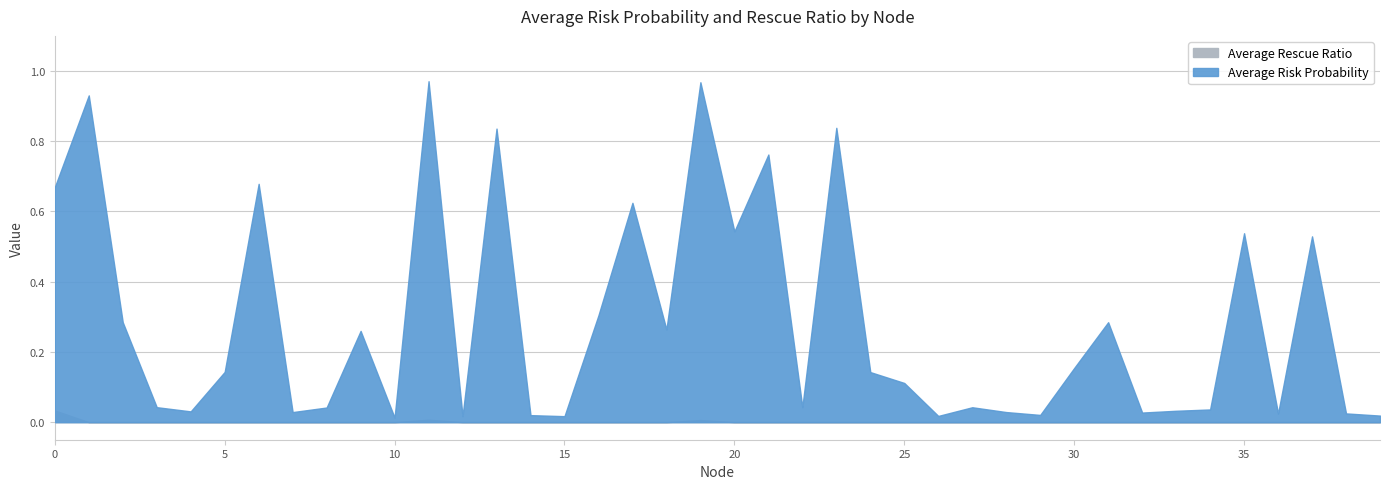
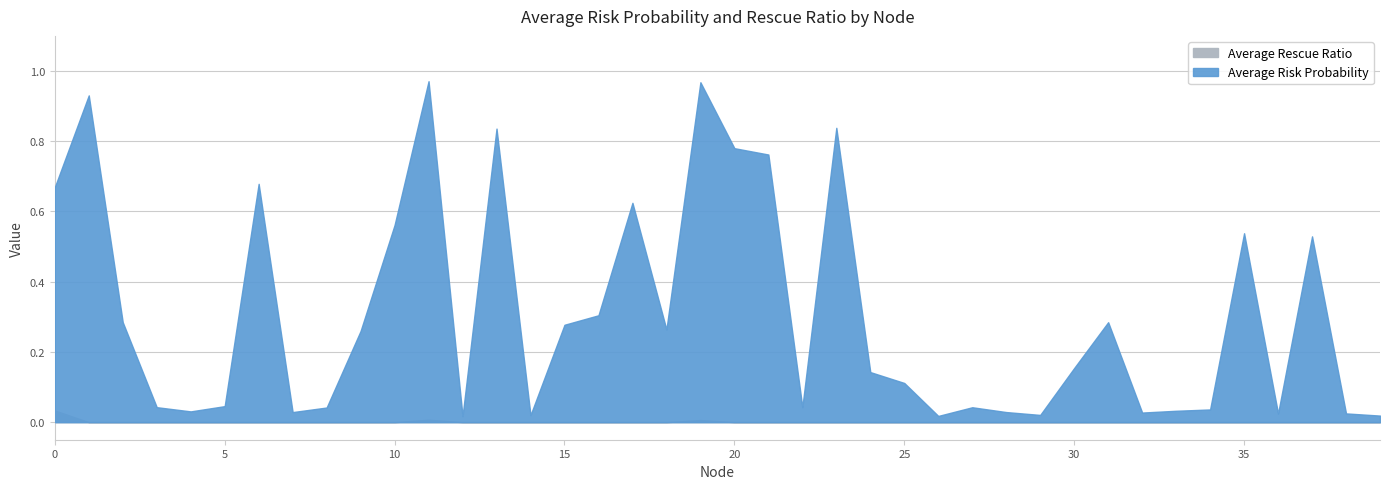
  {
    "Average Rescue Ratio": {
      "0": 0.03,
      "5": 0.00,
      "10": 0.00,
      "15": 0.00,
      "20": 0.00,
      "25": 0.00,
      "30": 0.00,
      "35": 0.00
    },
    "Average Risk Probability": {
      "0": 0.67,
-     "5": 0.14,
-     "10": 0.01,
-     "15": 0.02,
-     "20": 0.54,
+     "5": 0.05,
+     "10": 0.56,
+     "15": 0.28,
+     "20": 0.78,
      "25": 0.11,
      "30": 0.15,
      "35": 0.54
    }
  }
